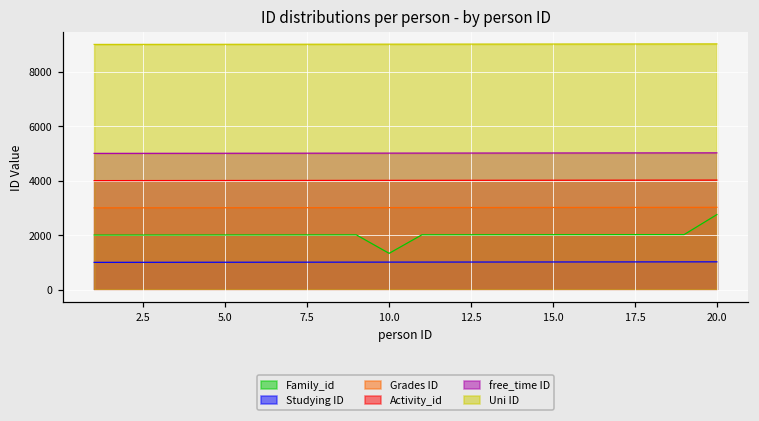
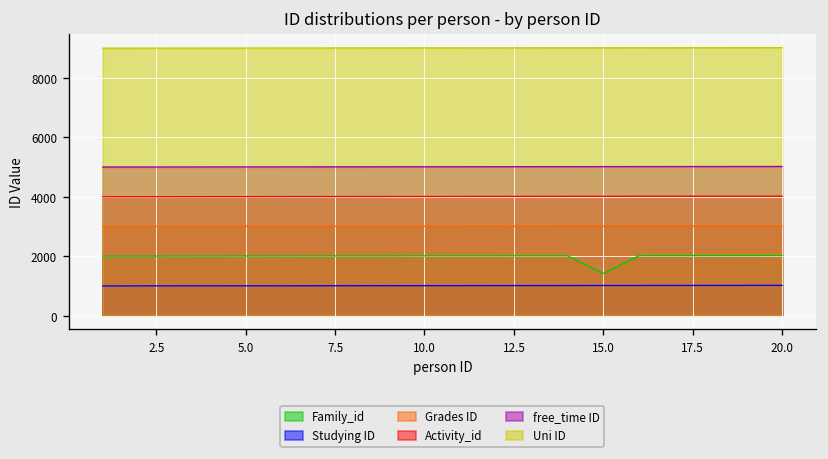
  {
    "Family_id": {
      "5.0": 2000,
-     "10.0": 1300,
-     "15.0": 2000,
-     "20.0": 2800
+     "10.0": 2000,
+     "15.0": 1400,
+     "20.0": 2000
    },
    "Studying ID": {
      "5.0": 1000,
      "10.0": 1000,
      "15.0": 1000,
      "20.0": 1000
    },
    "Grades ID": {
      "5.0": 3000,
      "10.0": 3000,
      "15.0": 3000,
      "20.0": 3000
    },
    "Activity_id": {
      "5.0": 4000,
      "10.0": 4000,
      "15.0": 4000,
      "20.0": 4000
    },
    "free_time ID": {
      "5.0": 5000,
      "10.0": 5000,
      "15.0": 5000,
      "20.0": 5000
    },
    "Uni ID": {
      "5.0": 9000,
      "10.0": 9000,
      "15.0": 9000,
      "20.0": 9000
    }
  }
